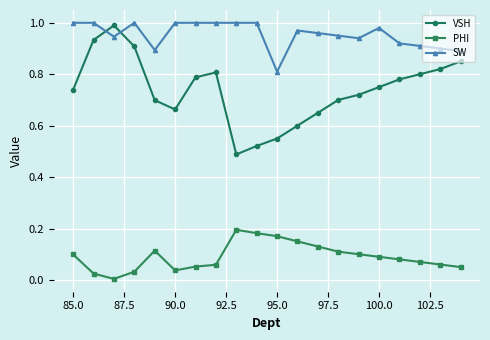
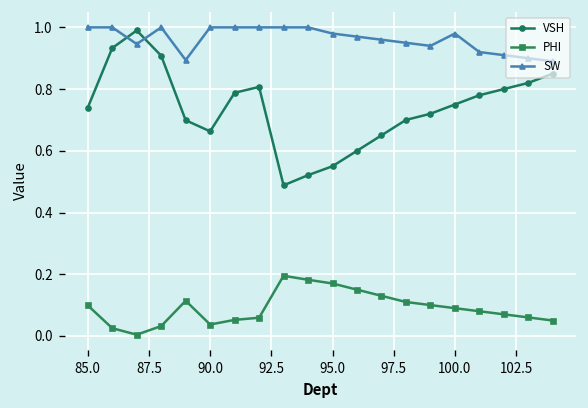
  {
    "SW": {
      "85.0": 1.00,
      "90.0": 1.00,
-     "95.0": 0.81,
+     "95.0": 0.98,
      "100.0": 0.98
    }
  }
